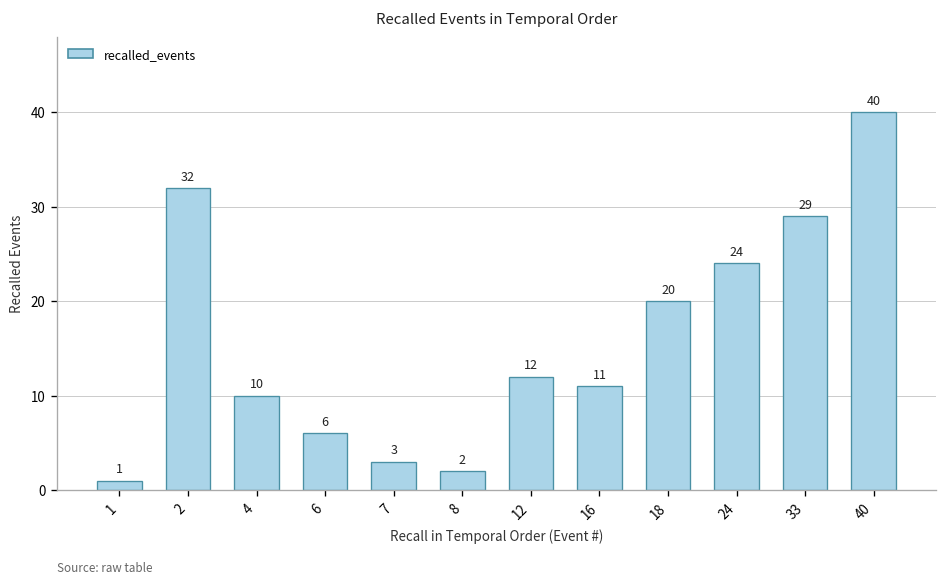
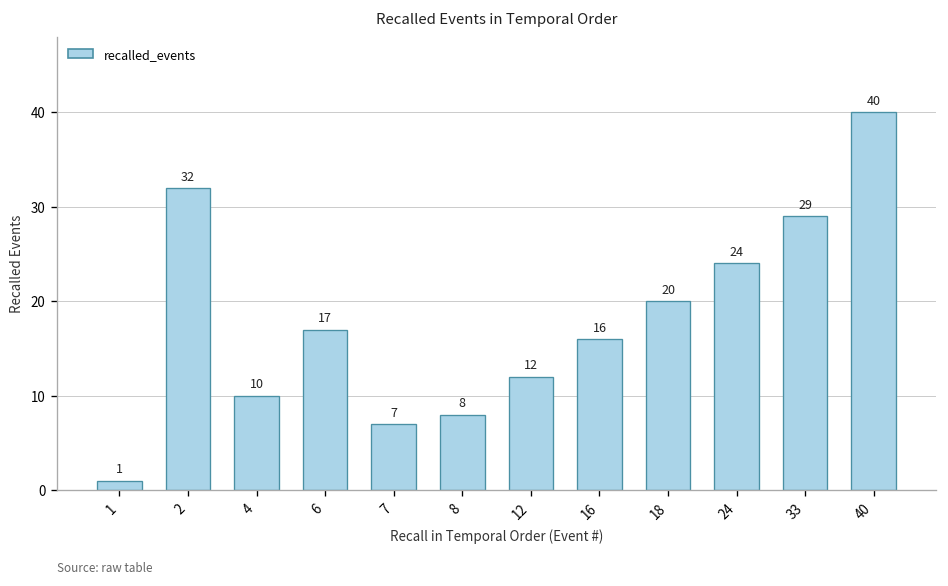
  {
    "1": 1,
    "2": 32,
    "4": 10,
-   "6": 6,
-   "7": 3,
-   "8": 2,
+   "6": 17,
+   "7": 7,
+   "8": 8,
    "12": 12,
-   "16": 11,
+   "16": 16,
    "18": 20,
    "24": 24,
    "33": 29,
    "40": 40
  }
